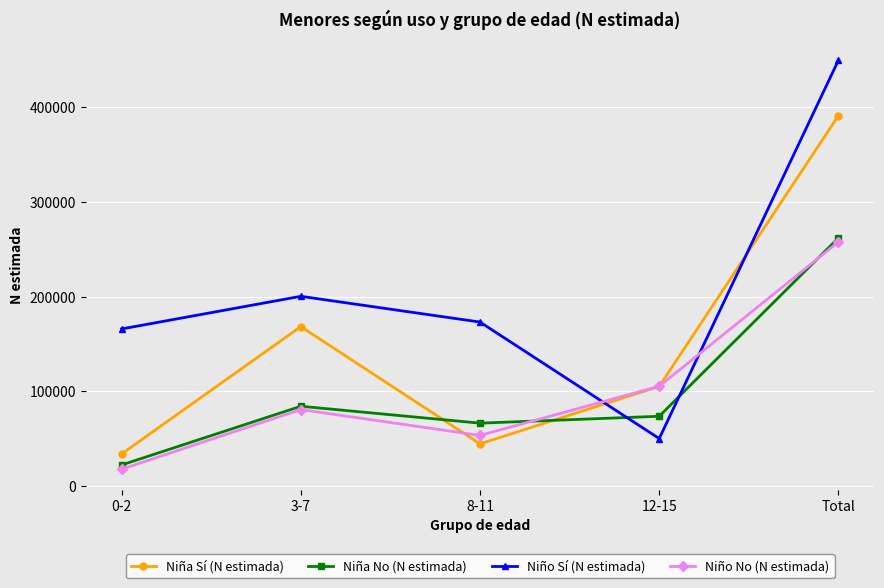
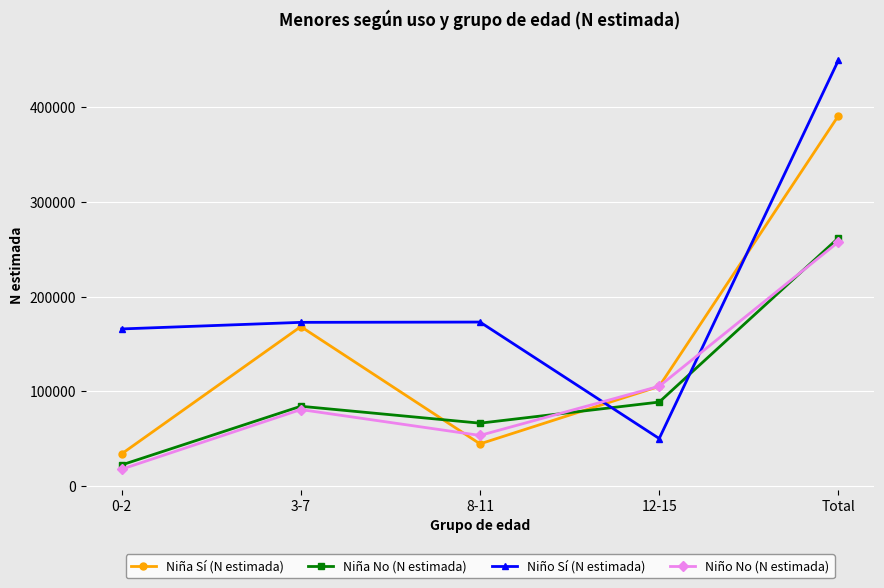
  {
    "Niña Sí (N estimada)": {
      "0-2": 30000,
      "3-7": 170000,
      "8-11": 40000,
      "Total": 390000
    },
    "Niña No (N estimada)": {
      "0-2": 20000,
      "3-7": 80000,
      "8-11": 70000,
-     "12-15": 70000,
+     "12-15": 90000,
      "Total": 260000
    },
    "Niño Sí (N estimada)": {
      "0-2": 170000,
-     "3-7": 200000,
+     "3-7": 170000,
      "8-11": 170000,
      "12-15": 50000,
      "Total": 450000
    },
    "Niño No (N estimada)": {
      "0-2": 20000,
      "3-7": 80000,
      "8-11": 50000,
      "Total": 260000
    }
  }
